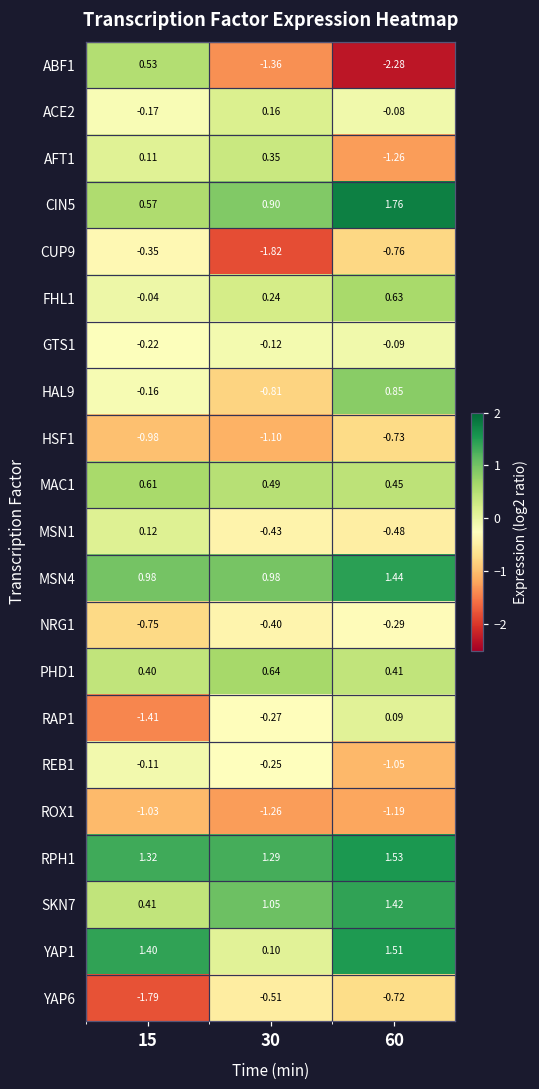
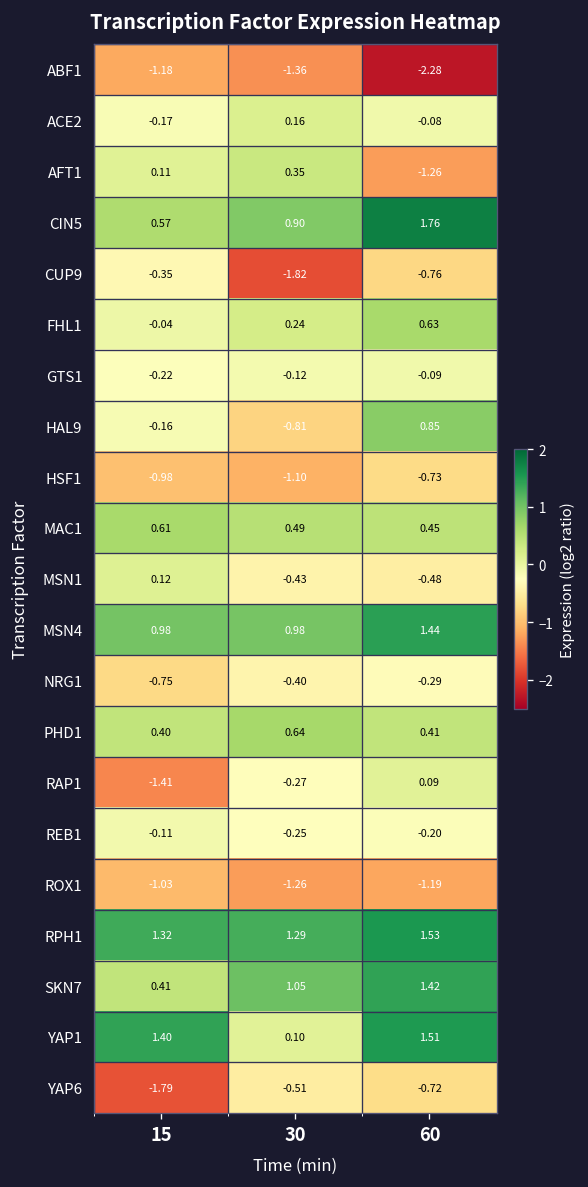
  {
    "ABF1": {
-     "15": 0.53,
+     "15": -1.18,
      "30": -1.36,
      "60": -2.28
    },
    "ACE2": {
      "15": -0.17,
      "30": 0.16,
      "60": -0.08
    },
    "AFT1": {
      "15": 0.11,
      "30": 0.35,
      "60": -1.26
    },
    "CIN5": {
      "15": 0.57,
      "30": 0.90,
      "60": 1.76
    },
    "CUP9": {
      "15": -0.35,
      "30": -1.82,
      "60": -0.76
    },
    "FHL1": {
      "15": -0.04,
      "30": 0.24,
      "60": 0.63
    },
    "GTS1": {
      "15": -0.22,
      "30": -0.12,
      "60": -0.09
    },
    "HAL9": {
      "15": -0.16,
      "30": -0.81,
      "60": 0.85
    },
    "HSF1": {
      "15": -0.98,
      "30": -1.10,
      "60": -0.73
    },
    "MAC1": {
      "15": 0.61,
      "30": 0.49,
      "60": 0.45
    },
    "MSN1": {
      "15": 0.12,
      "30": -0.43,
      "60": -0.48
    },
    "MSN4": {
      "15": 0.98,
      "30": 0.98,
      "60": 1.44
    },
    "NRG1": {
      "15": -0.75,
      "30": -0.40,
      "60": -0.29
    },
    "PHD1": {
      "15": 0.40,
      "30": 0.64,
      "60": 0.41
    },
    "RAP1": {
      "15": -1.41,
      "30": -0.27,
      "60": 0.09
    },
    "REB1": {
      "15": -0.11,
      "30": -0.25,
-     "60": -1.05
+     "60": -0.20
    },
    "ROX1": {
      "15": -1.03,
      "30": -1.26,
      "60": -1.19
    },
    "RPH1": {
      "15": 1.32,
      "30": 1.29,
      "60": 1.53
    },
    "SKN7": {
      "15": 0.41,
      "30": 1.05,
      "60": 1.42
    },
    "YAP1": {
      "15": 1.40,
      "30": 0.10,
      "60": 1.51
    },
    "YAP6": {
      "15": -1.79,
      "30": -0.51,
      "60": -0.72
    }
  }
